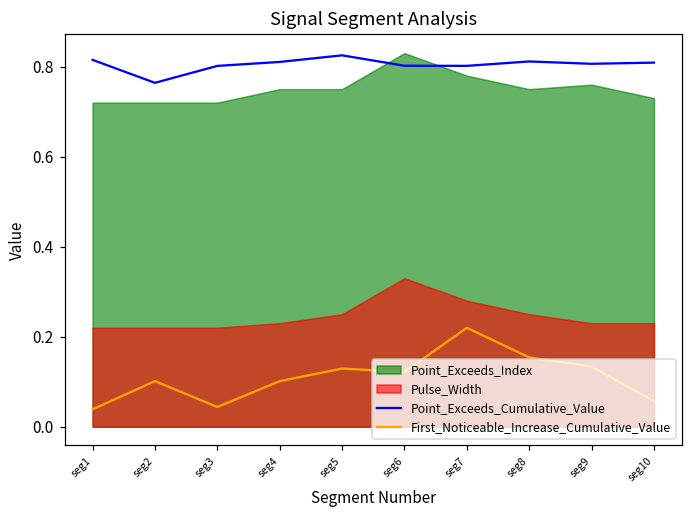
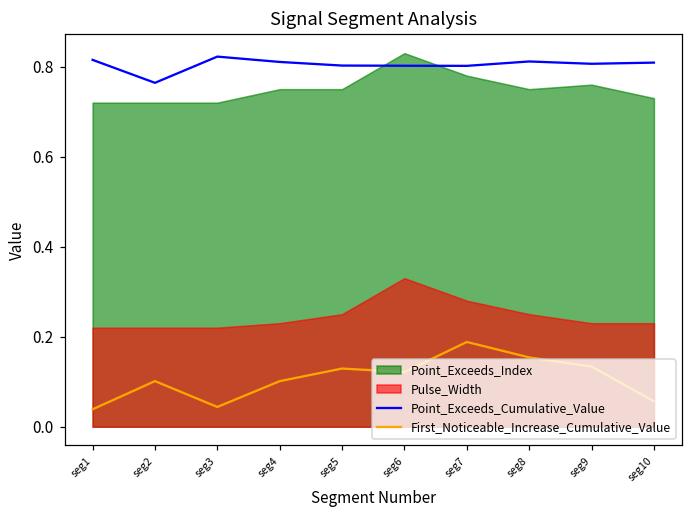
  {
    "Point_Exceeds_Cumulative_Value": {
      "seg1": 0.82,
      "seg2": 0.76,
-     "seg3": 0.80,
+     "seg3": 0.82,
      "seg4": 0.81,
-     "seg5": 0.83,
+     "seg5": 0.80,
      "seg6": 0.80,
      "seg7": 0.80,
      "seg8": 0.81,
      "seg9": 0.81,
      "seg10": 0.81
    },
    "First_Noticeable_Increase_Cumulative_Value": {
      "seg1": 0.04,
      "seg2": 0.10,
      "seg3": 0.04,
      "seg4": 0.10,
      "seg5": 0.13,
-     "seg7": 0.22,
+     "seg7": 0.19,
      "seg8": 0.15,
      "seg9": 0.13
    }
  }
